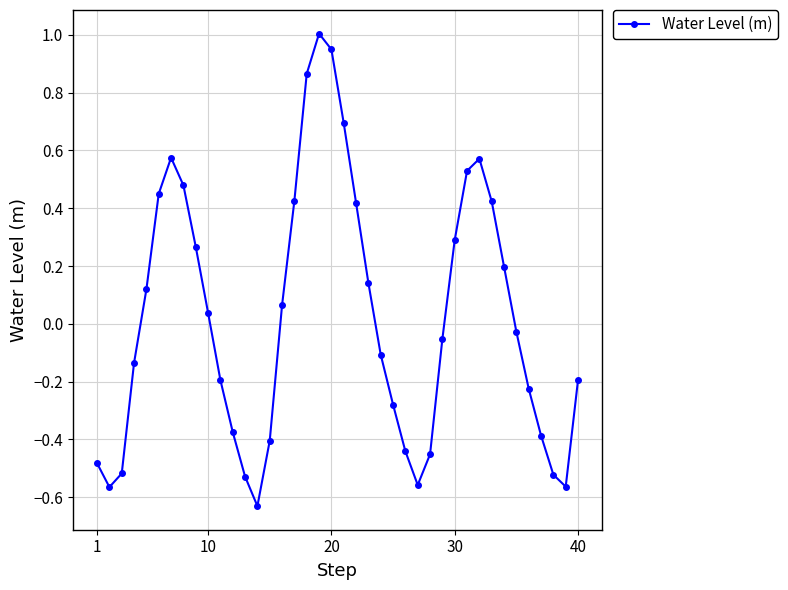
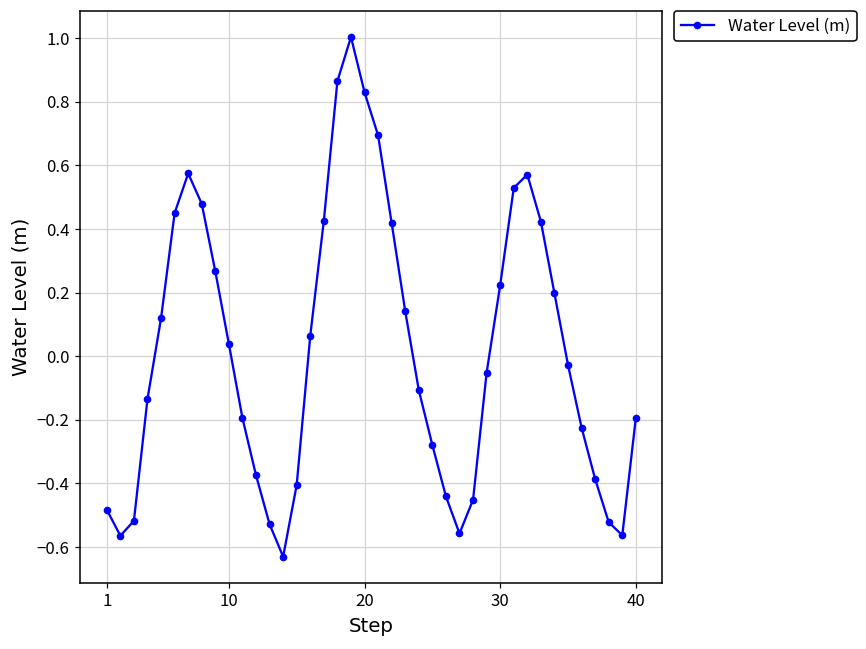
  {
    "1": -0.48,
    "10": 0.04,
-   "20": 0.95,
-   "30": 0.29,
+   "20": 0.83,
+   "30": 0.22,
    "40": -0.19
  }
